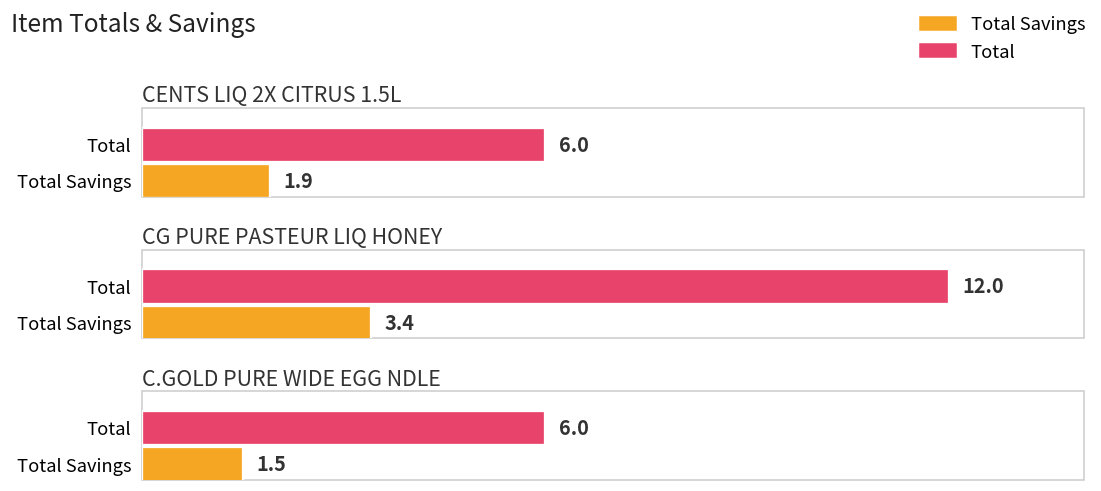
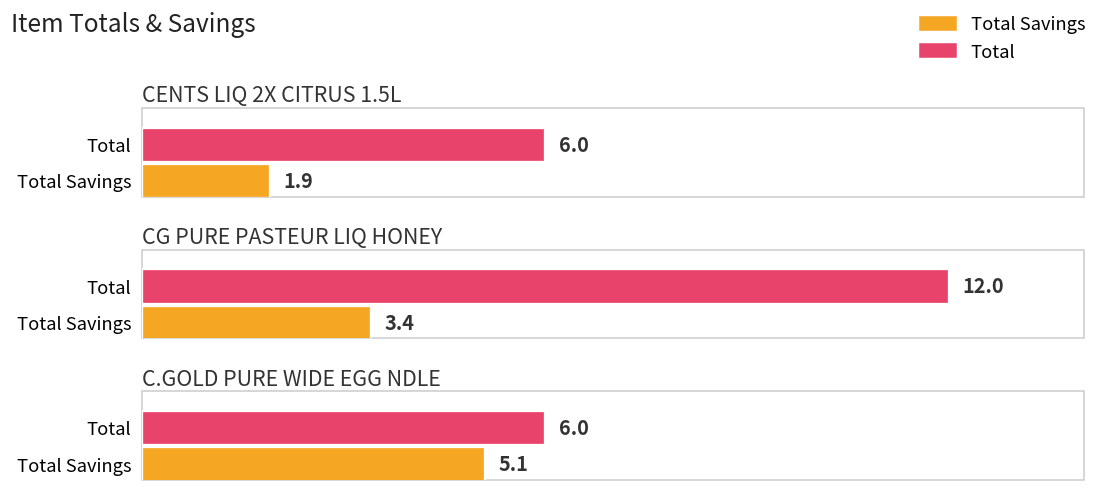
  {
    "CENTS LIQ 2X CITRUS 1.5L": {
      "Total": 6.0,
      "Total Savings": 1.9
    },
    "CG PURE PASTEUR LIQ HONEY": {
      "Total": 12.0,
      "Total Savings": 3.4
    },
    "C.GOLD PURE WIDE EGG NDLE": {
      "Total": 6.0,
-     "Total Savings": 1.5
+     "Total Savings": 5.1
    }
  }
